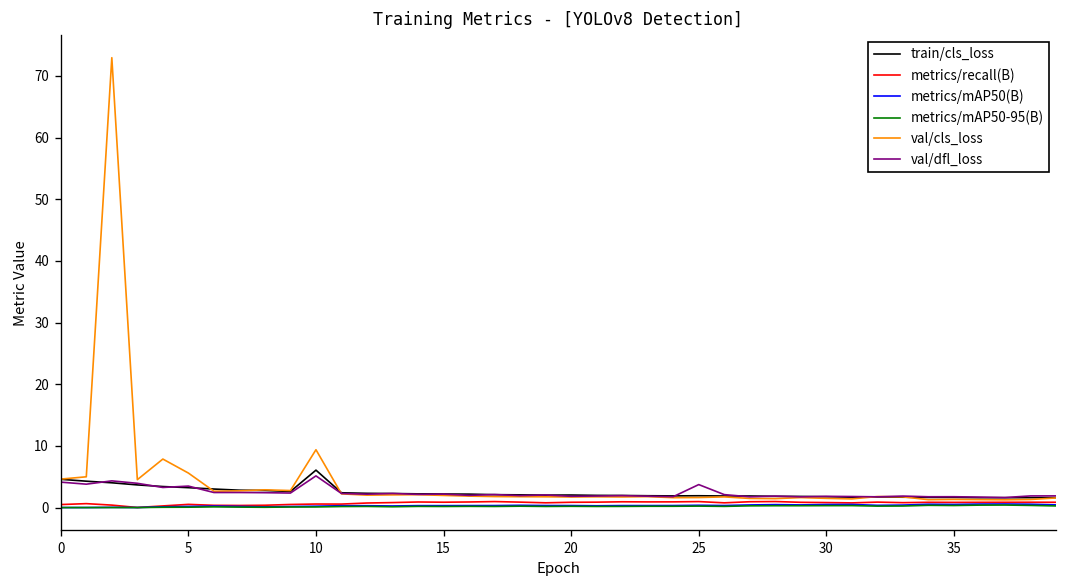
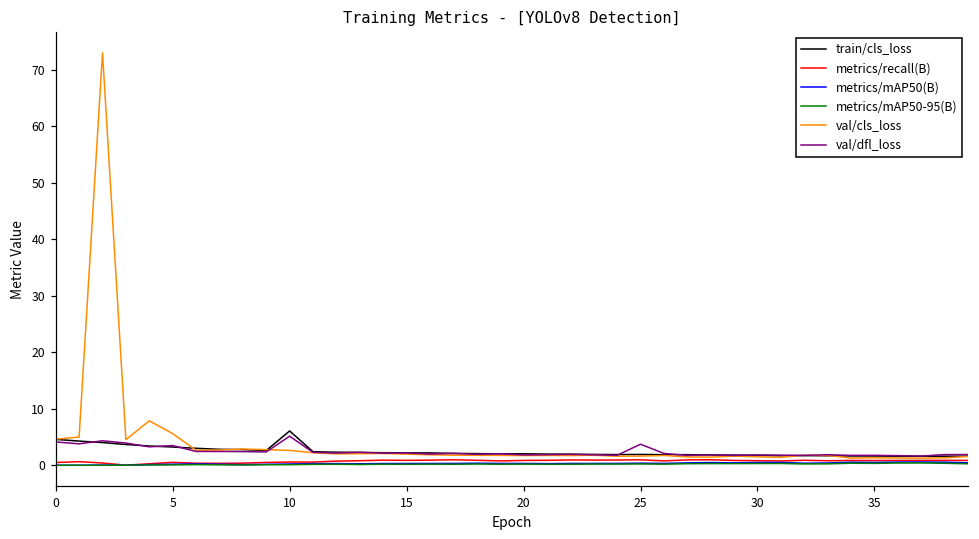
  {
    "train/cls_loss": {
      "10": 6
    },
    "metrics/recall(B)": {
      "15": 1,
      "20": 1,
      "25": 1
    },
    "val/cls_loss": {
      "5": 6,
-     "10": 9
+     "10": 3
    },
    "val/dfl_loss": {
      "10": 5,
      "25": 4
    }
  }
